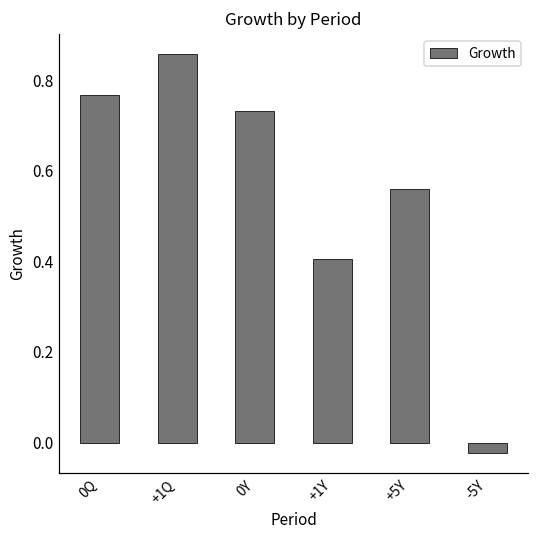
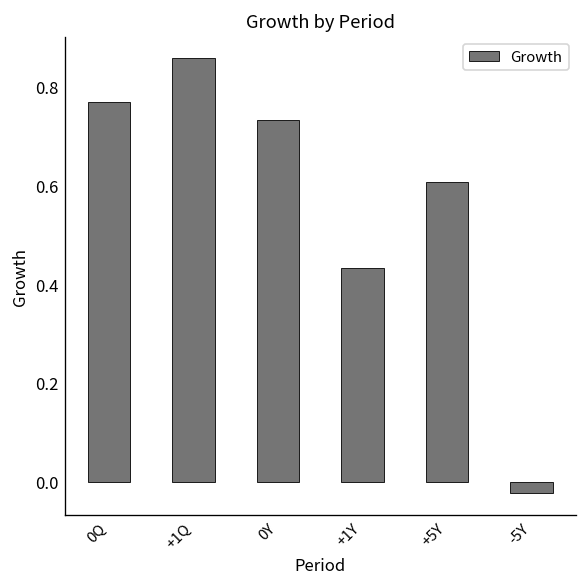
  {
    "0Q": 0.77,
    "+1Q": 0.86,
    "0Y": 0.73,
-   "+1Y": 0.41,
-   "+5Y": 0.56,
+   "+1Y": 0.43,
+   "+5Y": 0.61,
    "-5Y": -0.02
  }
